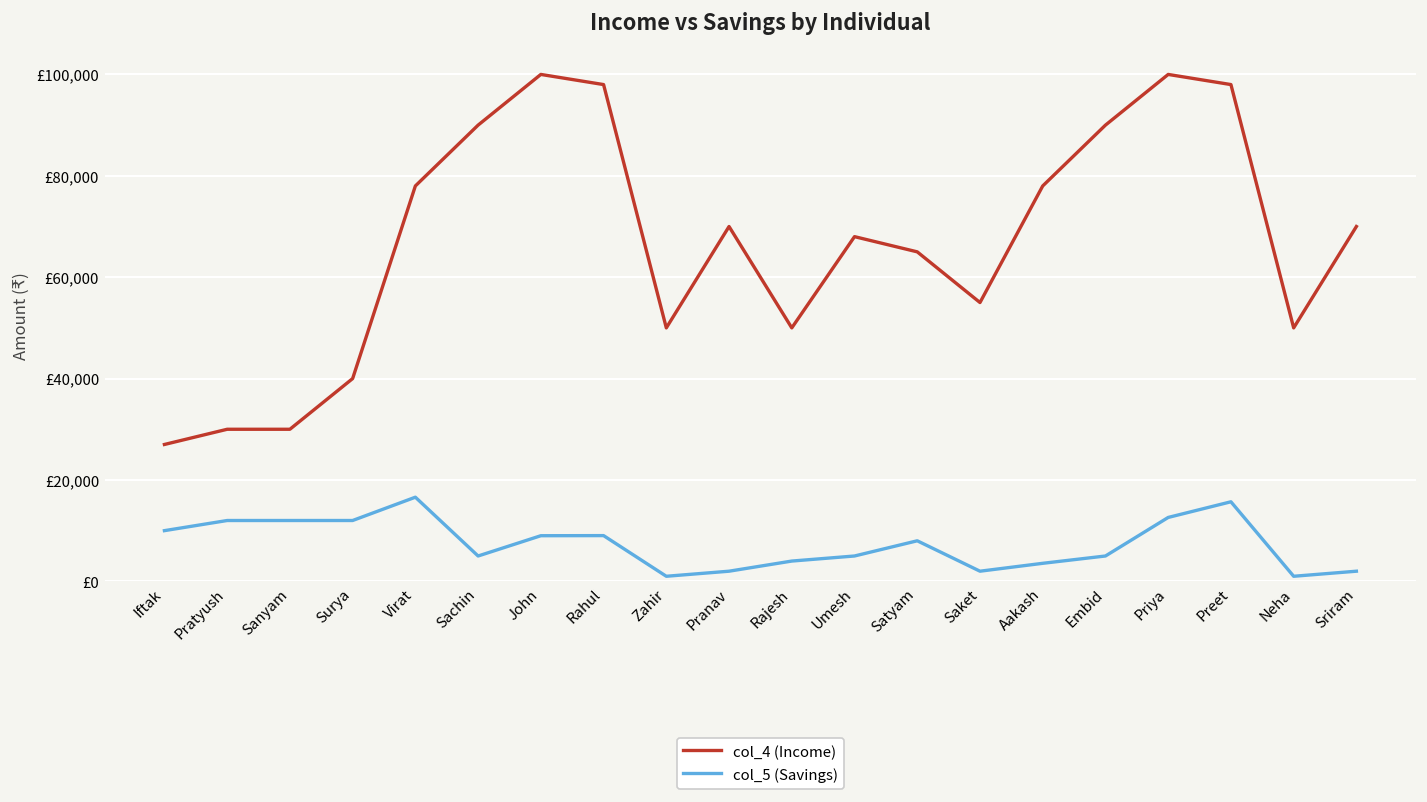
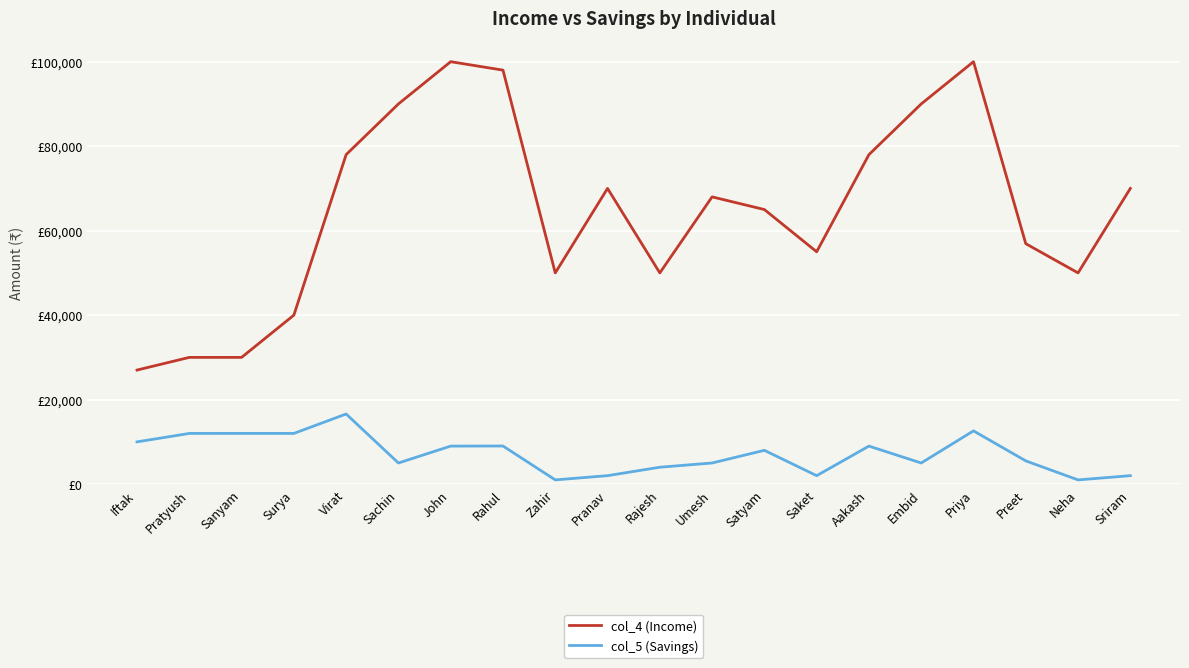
  {
    "col_4 (Income)": {
      "Iftak": "£27,000",
      "Pratyush": "£30,000",
      "Sanyam": "£30,000",
      "Surya": "£40,000",
      "Virat": "£78,000",
      "Sachin": "£90,000",
      "John": "£100,000",
      "Rahul": "£98,000",
      "Zahir": "£50,000",
      "Pranav": "£70,000",
      "Rajesh": "£50,000",
      "Umesh": "£68,000",
      "Satyam": "£65,000",
      "Saket": "£55,000",
      "Aakash": "£78,000",
      "Embid": "£90,000",
      "Priya": "£100,000",
-     "Preet": "£98,000",
+     "Preet": "£57,000",
      "Neha": "£50,000",
      "Sriram": "£70,000"
    },
    "col_5 (Savings)": {
      "Iftak": "£10,000",
      "Pratyush": "£12,000",
      "Sanyam": "£12,000",
      "Surya": "£12,000",
      "Virat": "£17,000",
      "Sachin": "£5,000",
      "John": "£9,000",
      "Rahul": "£9,000",
      "Zahir": "£1,000",
      "Pranav": "£2,000",
      "Rajesh": "£4,000",
      "Umesh": "£5,000",
      "Satyam": "£8,000",
      "Saket": "£2,000",
-     "Aakash": "£4,000",
+     "Aakash": "£9,000",
      "Embid": "£5,000",
      "Priya": "£13,000",
-     "Preet": "£16,000",
+     "Preet": "£6,000",
      "Neha": "£1,000",
      "Sriram": "£2,000"
    }
  }
